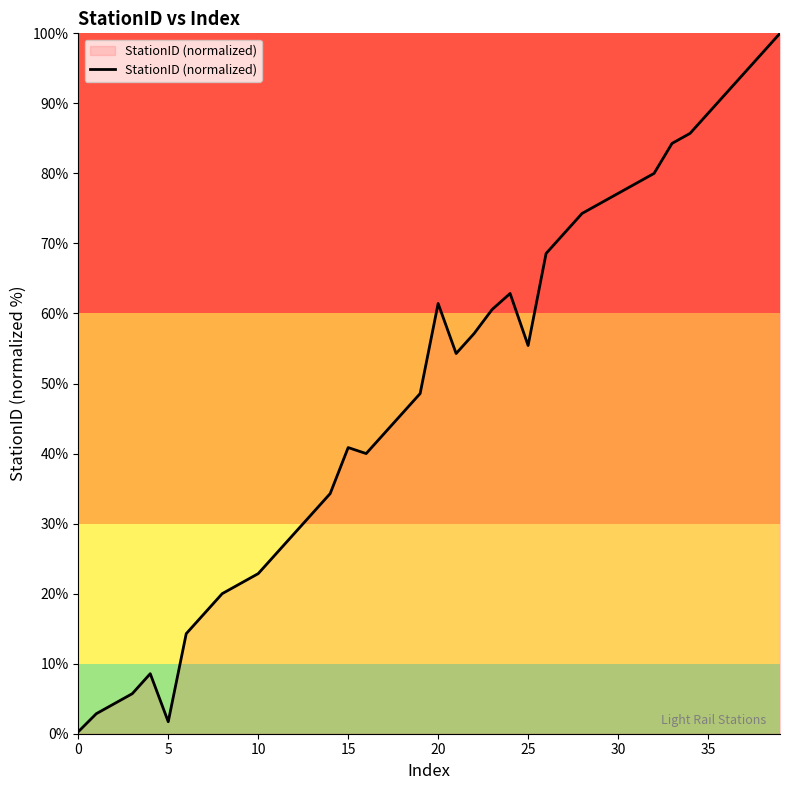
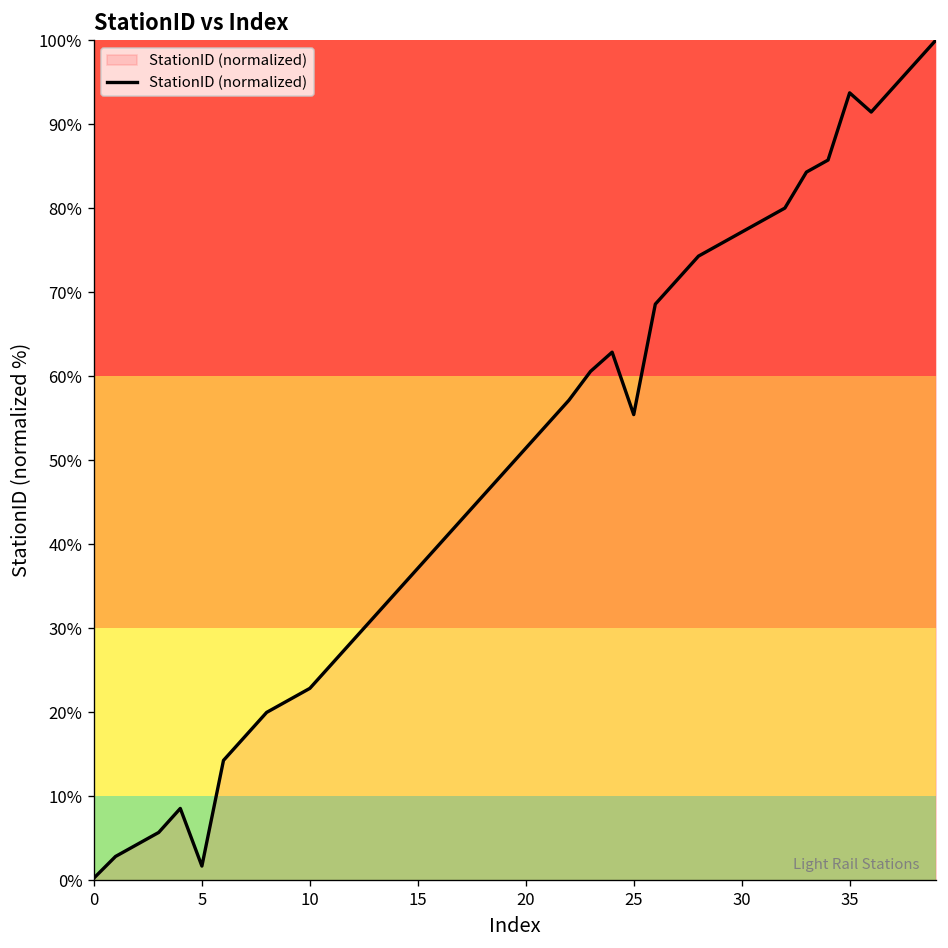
  {
    "0": "0%",
    "5": "2%",
    "10": "23%",
-   "15": "41%",
-   "20": "61%",
+   "15": "37%",
+   "20": "51%",
    "25": "55%",
    "30": "77%",
-   "35": "89%"
+   "35": "94%"
  }
